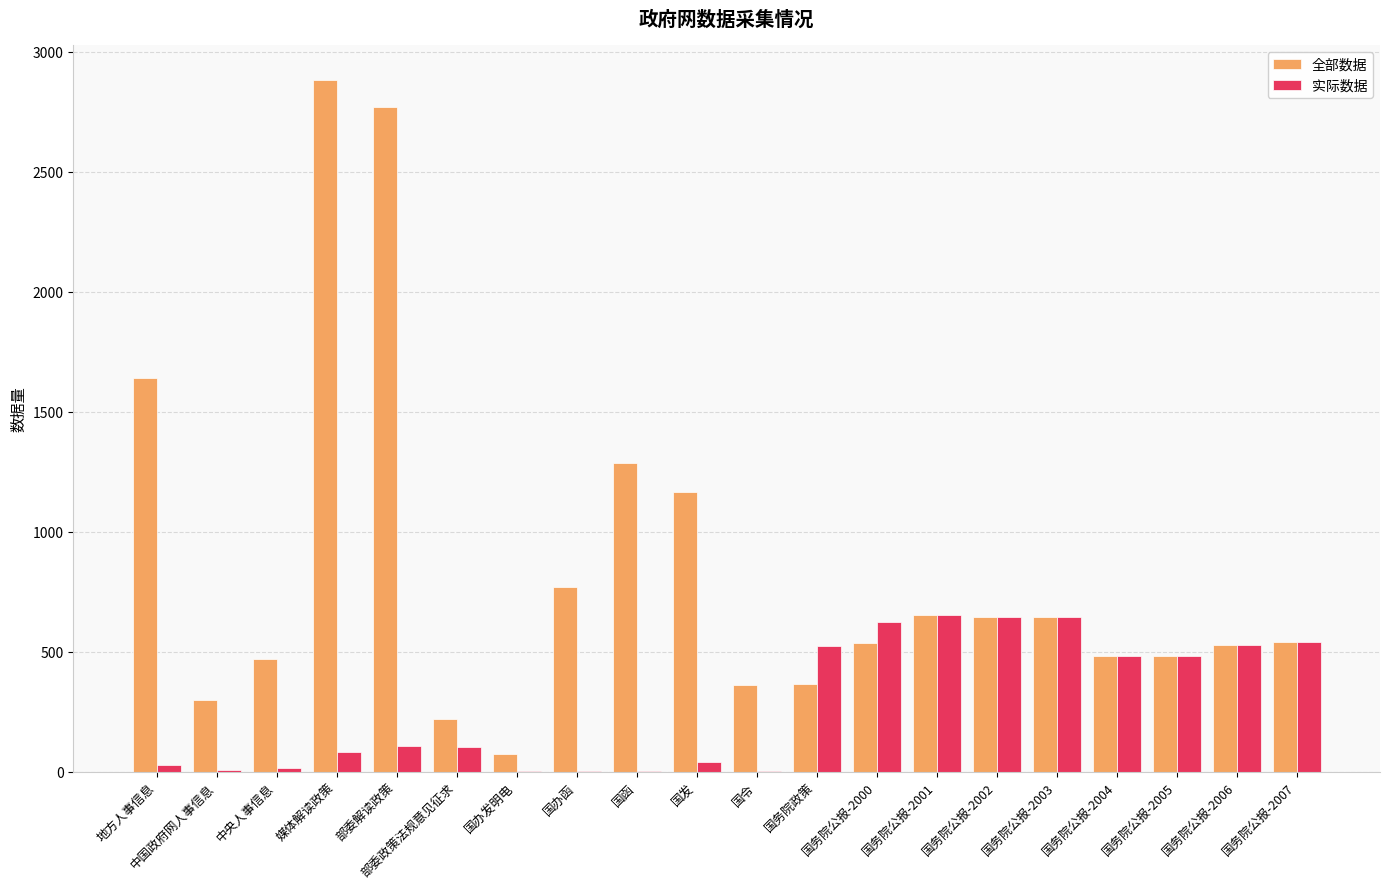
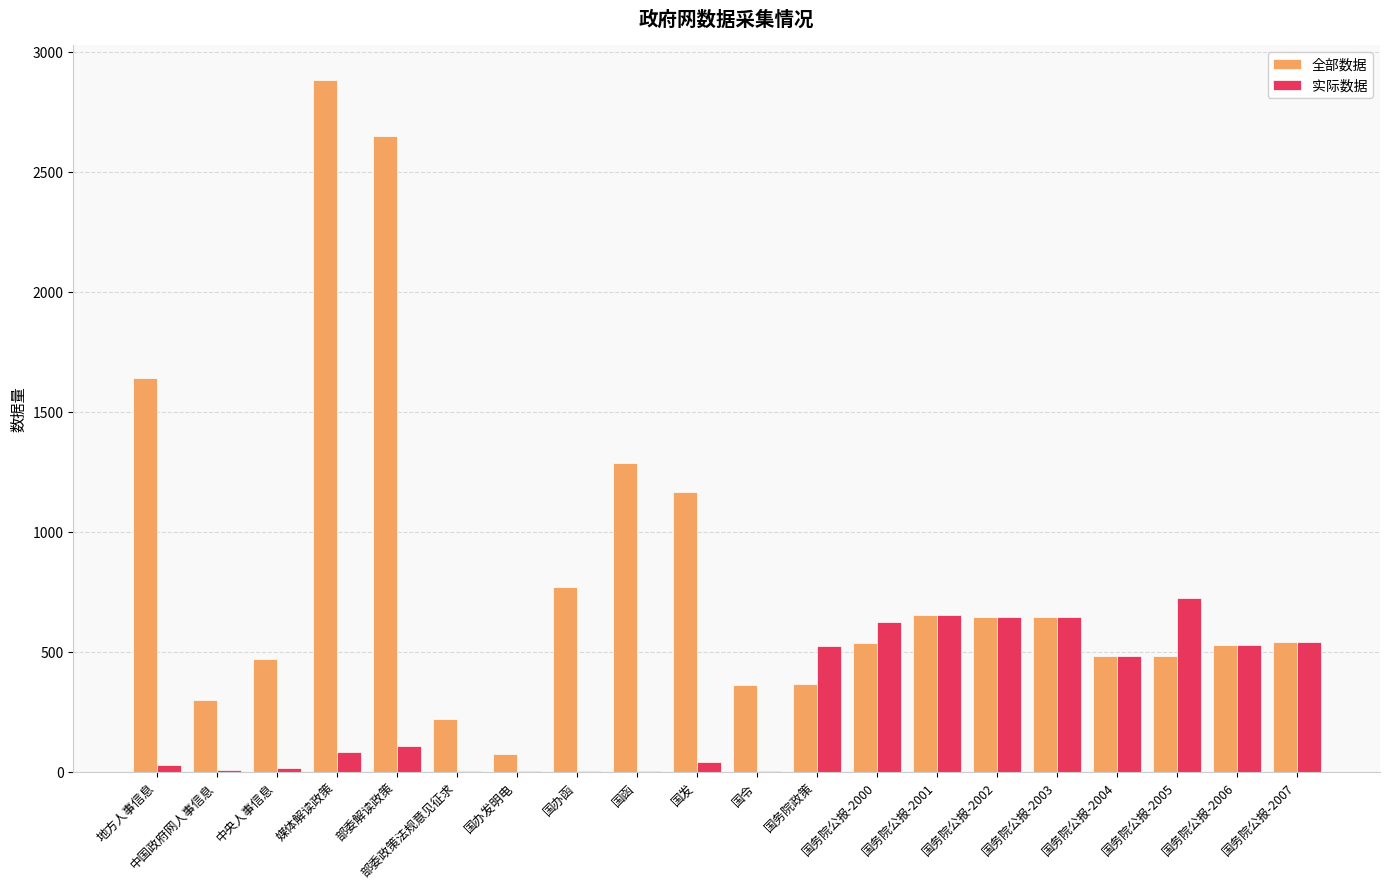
  {
    "全部数据": {
      "地方人事信息": 1640,
      "中国政府网人事信息": 300,
      "中央人事信息": 470,
      "媒体解读政策": 2880,
-     "部委解读政策": 2770,
+     "部委解读政策": 2650,
      "部委政策法规意见征求": 220,
      "国办发明电": 70,
      "国办函": 770,
      "国函": 1290,
      "国发": 1160,
      "国令": 360,
      "国务院政策": 370,
      "国务院公报-2000": 540,
      "国务院公报-2001": 650,
      "国务院公报-2002": 650,
      "国务院公报-2003": 650,
      "国务院公报-2004": 480,
      "国务院公报-2005": 480,
      "国务院公报-2006": 530,
      "国务院公报-2007": 540
    },
    "实际数据": {
      "地方人事信息": 30,
      "中央人事信息": 20,
      "媒体解读政策": 80,
      "部委解读政策": 110,
-     "部委政策法规意见征求": 100,
+     "部委政策法规意见征求": 0,
      "国发": 40,
      "国务院政策": 520,
      "国务院公报-2000": 620,
      "国务院公报-2001": 650,
      "国务院公报-2002": 650,
      "国务院公报-2003": 650,
      "国务院公报-2004": 480,
-     "国务院公报-2005": 480,
+     "国务院公报-2005": 720,
      "国务院公报-2006": 530,
      "国务院公报-2007": 540
    }
  }
